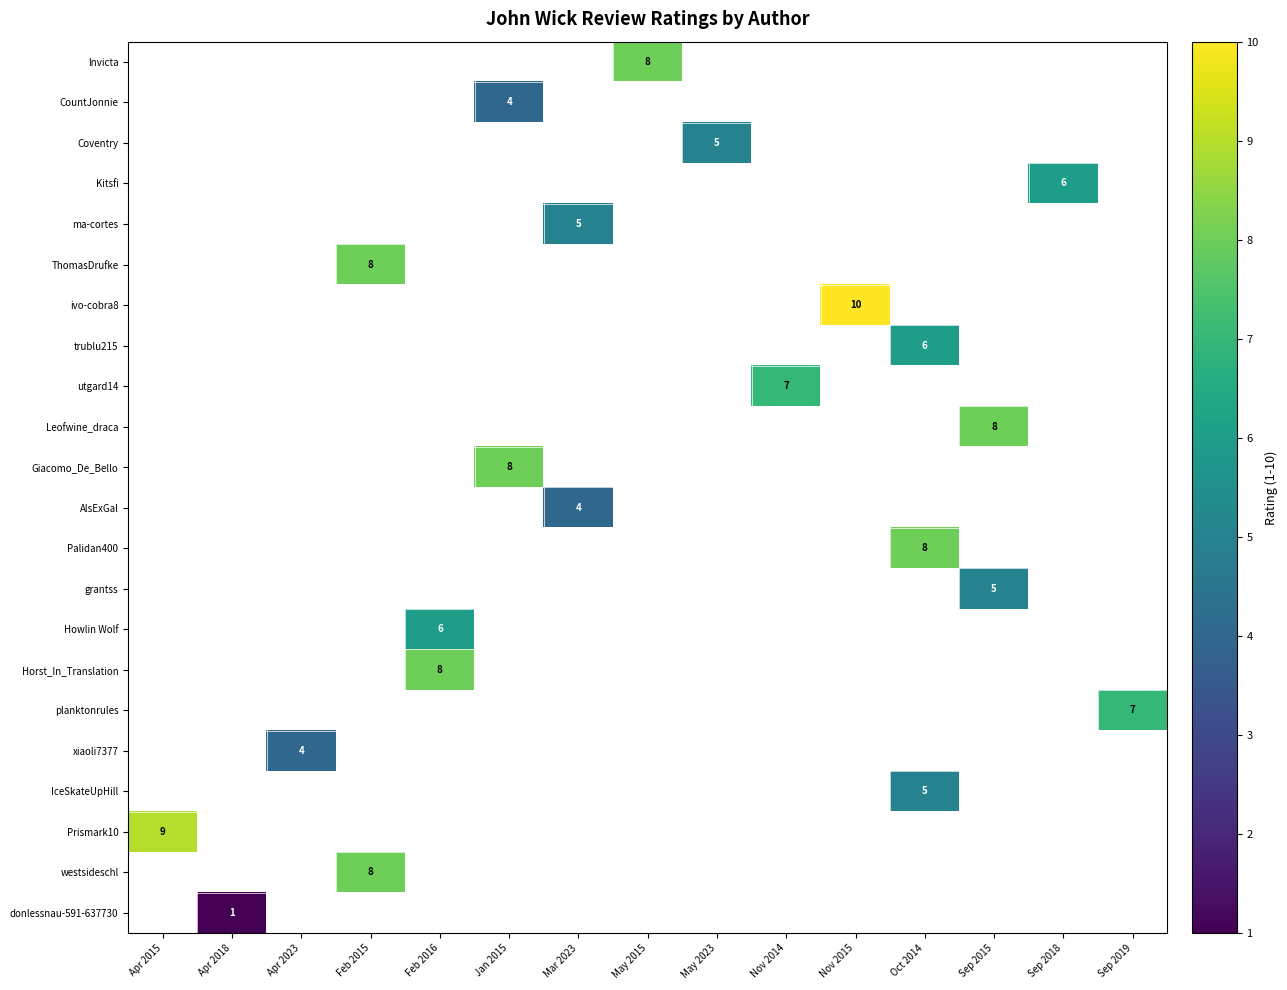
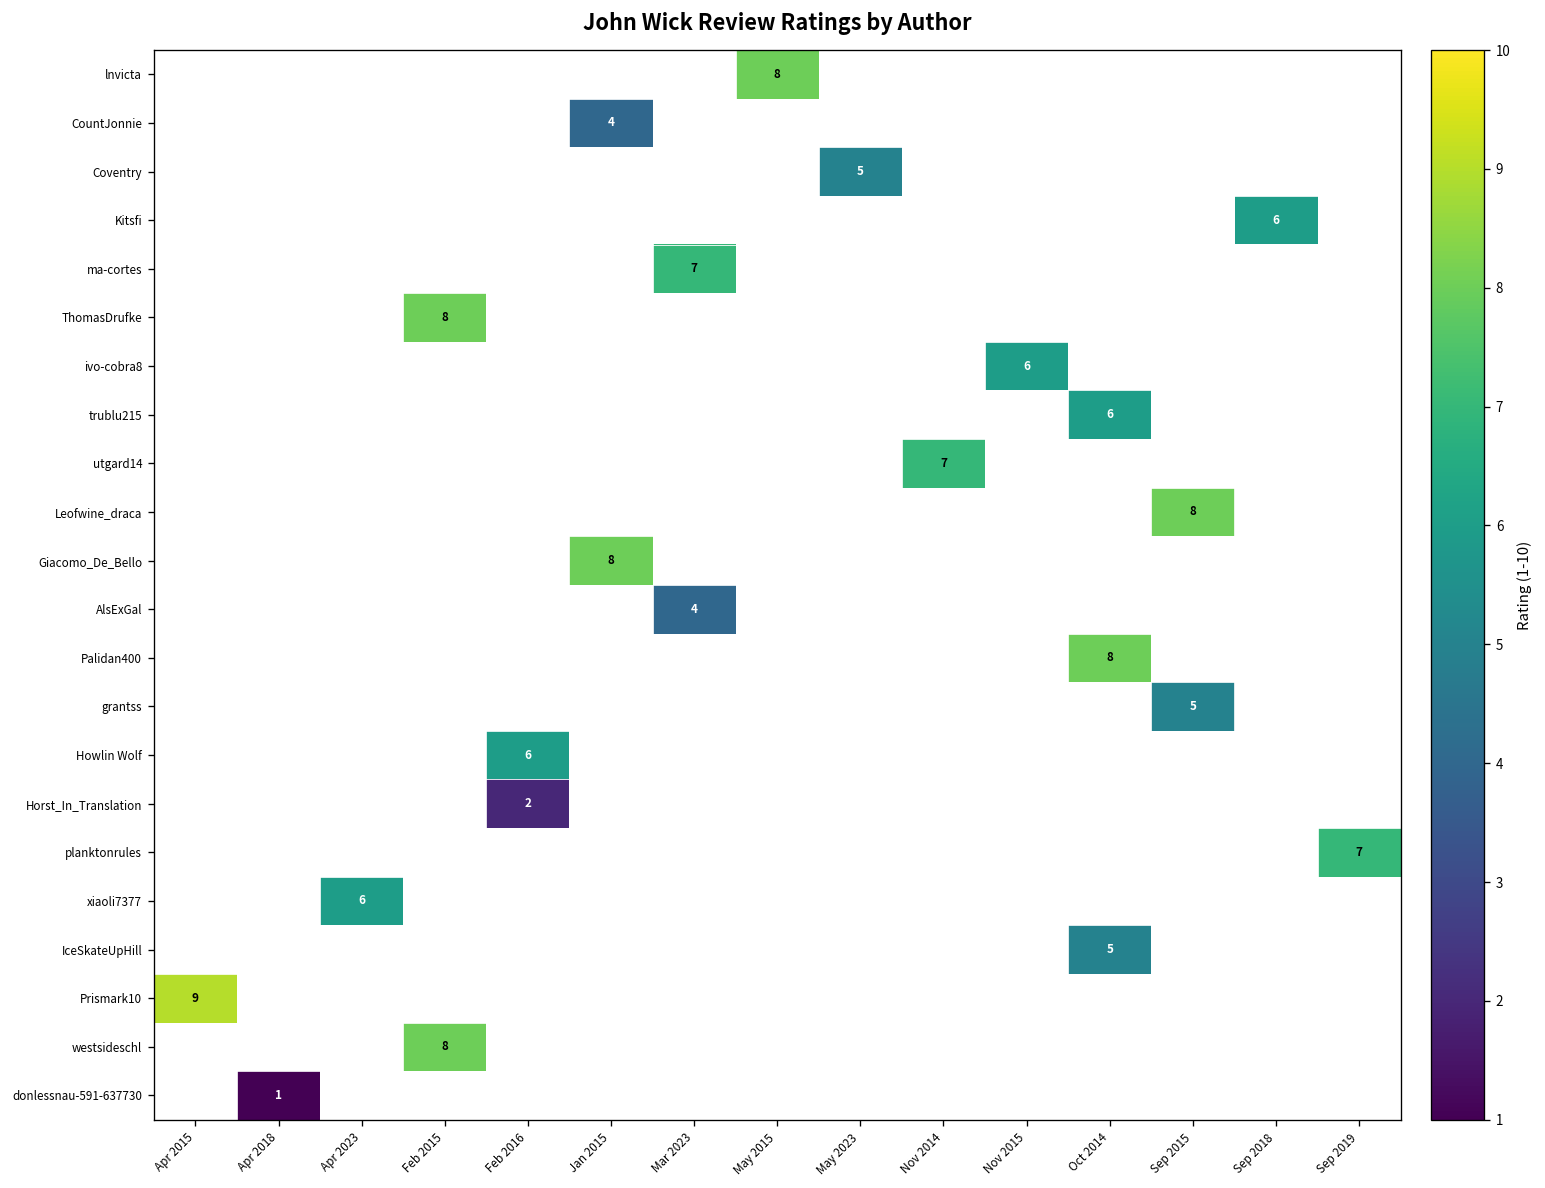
  {
    "lnvicta": {
      "May 2015": 8
    },
    "CountJonnie": {
      "Jan 2015": 4
    },
    "Coventry": {
      "May 2023": 5
    },
    "Kitsfi": {
      "Sep 2018": 6
    },
    "ma-cortes": {
-     "Mar 2023": 5
+     "Mar 2023": 7
    },
    "ThomasDrufke": {
      "Feb 2015": 8
    },
    "ivo-cobra8": {
-     "Nov 2015": 10
+     "Nov 2015": 6
    },
    "trublu215": {
      "Oct 2014": 6
    },
    "utgard14": {
      "Nov 2014": 7
    },
    "Leofwine_draca": {
      "Sep 2015": 8
    },
    "Giacomo_De_Bello": {
      "Jan 2015": 8
    },
    "AlsExGal": {
      "Mar 2023": 4
    },
    "Palidan400": {
      "Oct 2014": 8
    },
    "grantss": {
      "Sep 2015": 5
    },
    "Howlin Wolf": {
      "Feb 2016": 6
    },
    "Horst_In_Translation": {
-     "Feb 2016": 8
+     "Feb 2016": 2
    },
    "planktonrules": {
      "Sep 2019": 7
    },
    "xiaoli7377": {
-     "Apr 2023": 4
+     "Apr 2023": 6
    },
    "IceSkateUpHill": {
      "Oct 2014": 5
    },
    "Prismark10": {
      "Apr 2015": 9
    },
    "westsideschl": {
      "Feb 2015": 8
    },
    "donlessnau-591-637730": {
      "Apr 2018": 1
    }
  }
